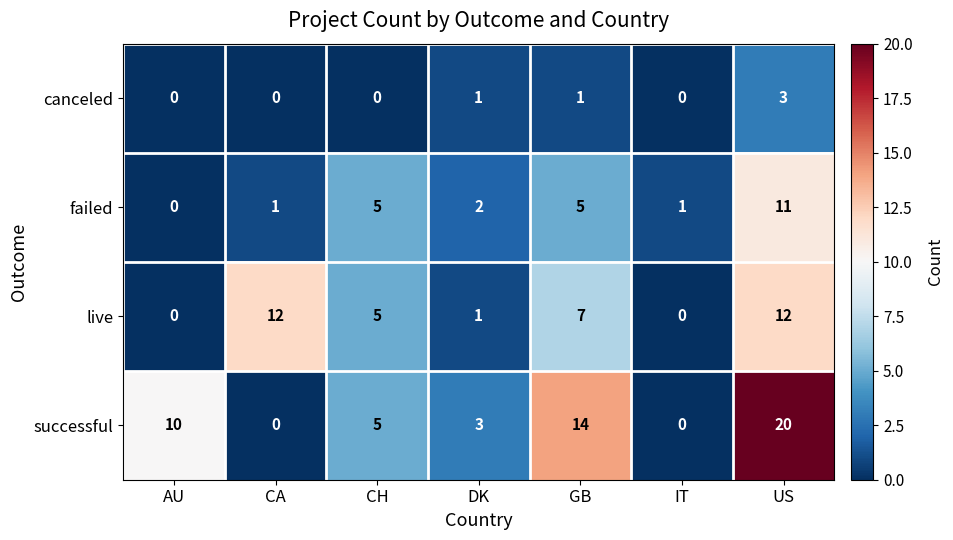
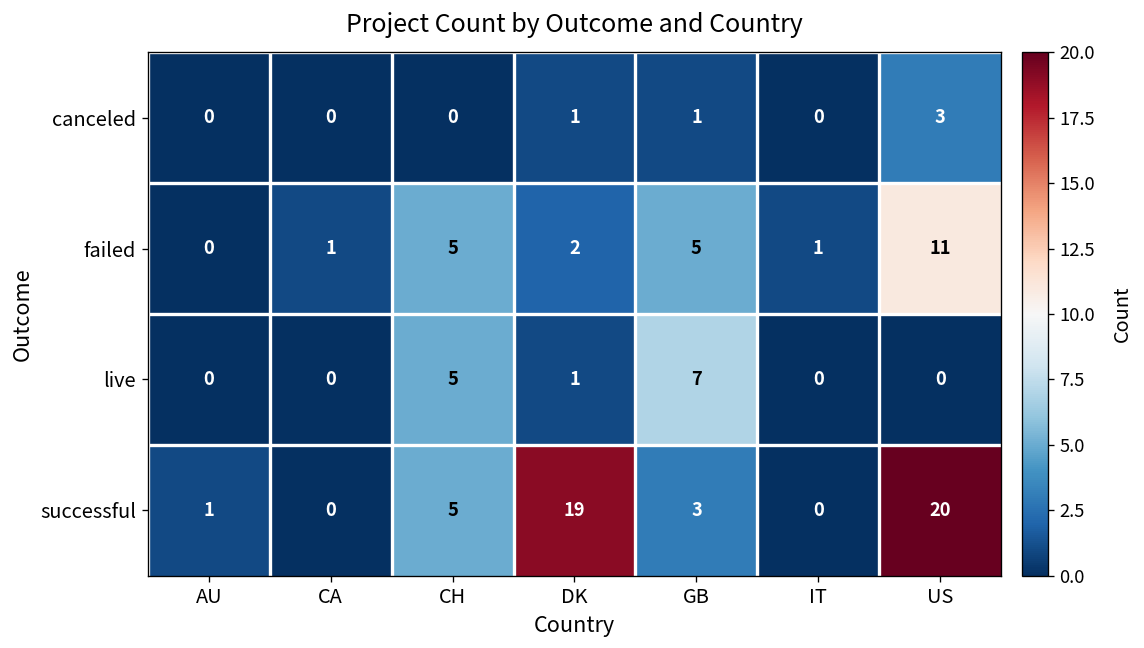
  {
    "canceled": {
      "AU": 0,
      "CA": 0,
      "CH": 0,
      "DK": 1,
      "GB": 1,
      "IT": 0,
      "US": 3
    },
    "failed": {
      "AU": 0,
      "CA": 1,
      "CH": 5,
      "DK": 2,
      "GB": 5,
      "IT": 1,
      "US": 11
    },
    "live": {
      "AU": 0,
-     "CA": 12,
+     "CA": 0,
      "CH": 5,
      "DK": 1,
      "GB": 7,
      "IT": 0,
-     "US": 12
+     "US": 0
    },
    "successful": {
-     "AU": 10,
+     "AU": 1,
      "CA": 0,
      "CH": 5,
-     "DK": 3,
-     "GB": 14,
+     "DK": 19,
+     "GB": 3,
      "IT": 0,
      "US": 20
    }
  }
